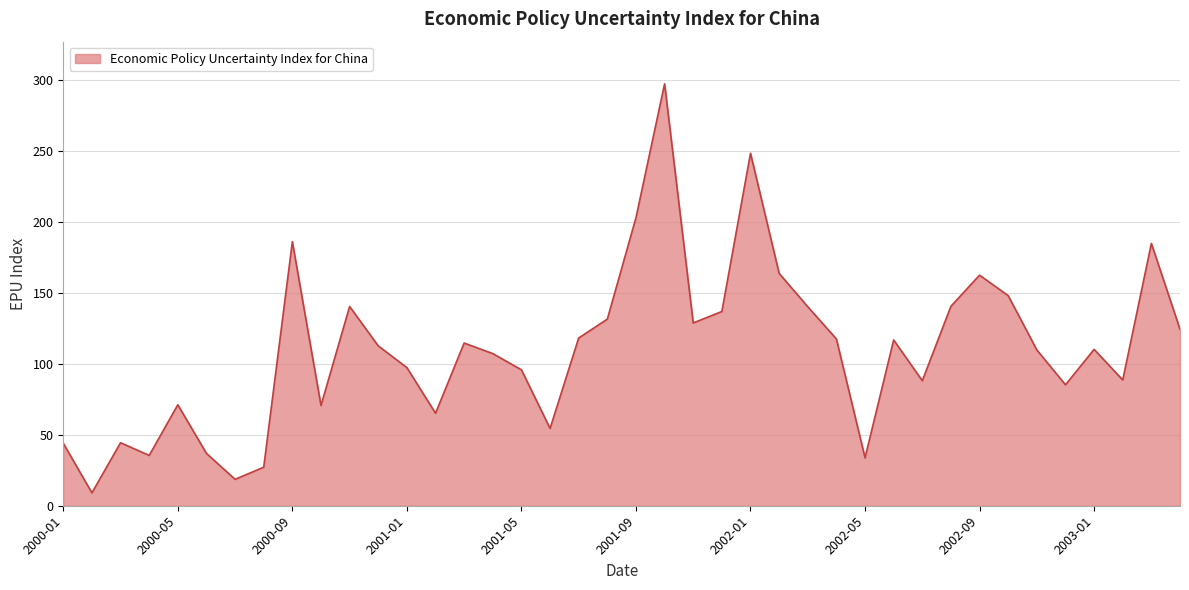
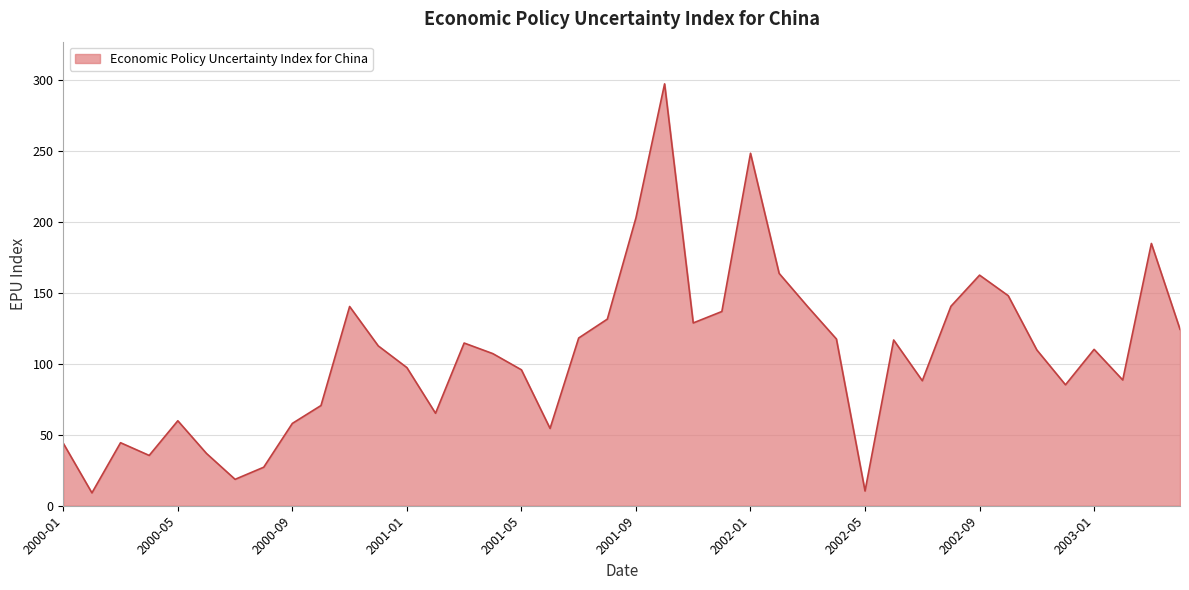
  {
    "2000-01": 44,
-   "2000-05": 71,
-   "2000-09": 186,
+   "2000-05": 60,
+   "2000-09": 58,
    "2001-01": 97,
    "2001-05": 96,
    "2001-09": 203,
    "2002-01": 248,
-   "2002-05": 34,
+   "2002-05": 10,
    "2002-09": 162,
    "2003-01": 110
  }
